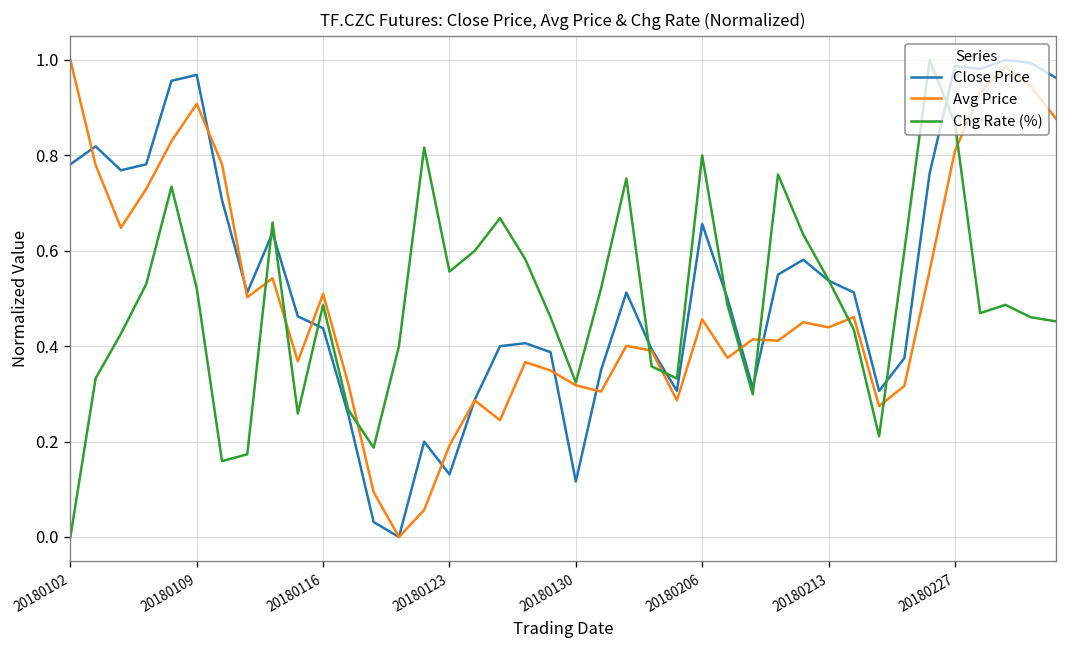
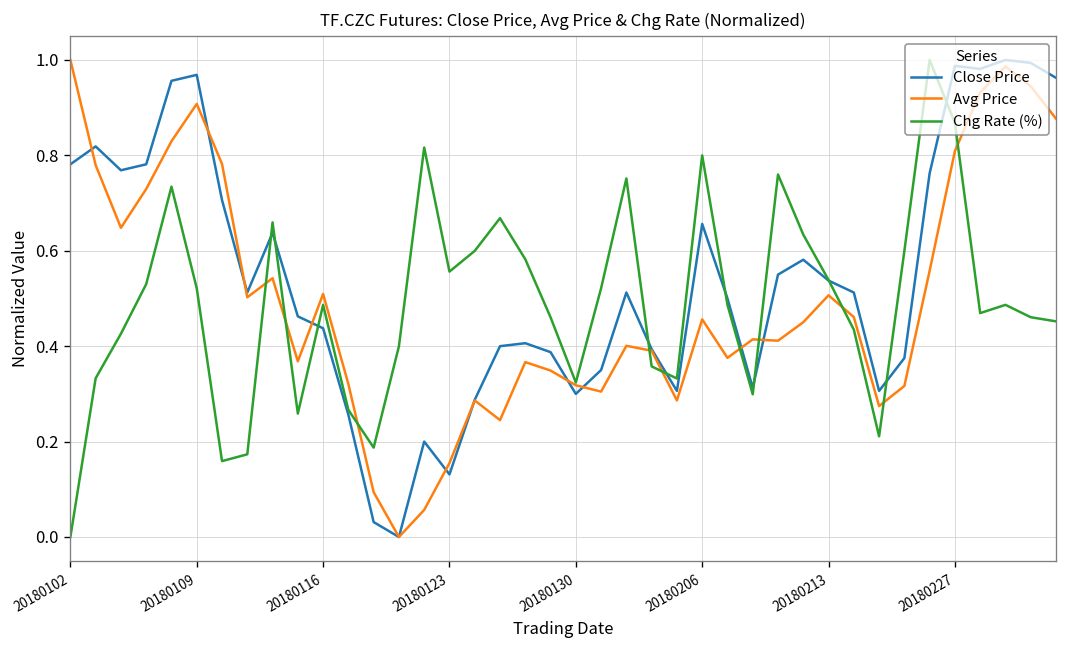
  {
    "Close Price": {
      "20180102": 0.78,
      "20180109": 0.97,
      "20180116": 0.44,
      "20180123": 0.13,
-     "20180130": 0.12,
+     "20180130": 0.30,
      "20180206": 0.66
    },
    "Avg Price": {
      "20180102": 1.00,
      "20180109": 0.91,
      "20180116": 0.51,
-     "20180123": 0.19,
+     "20180123": 0.15,
      "20180206": 0.46,
-     "20180213": 0.44,
+     "20180213": 0.51,
      "20180227": 0.81
    },
    "Chg Rate (%)": {
      "20180102": 0.00,
      "20180109": 0.52,
      "20180116": 0.49,
      "20180123": 0.56,
      "20180206": 0.80
    }
  }
